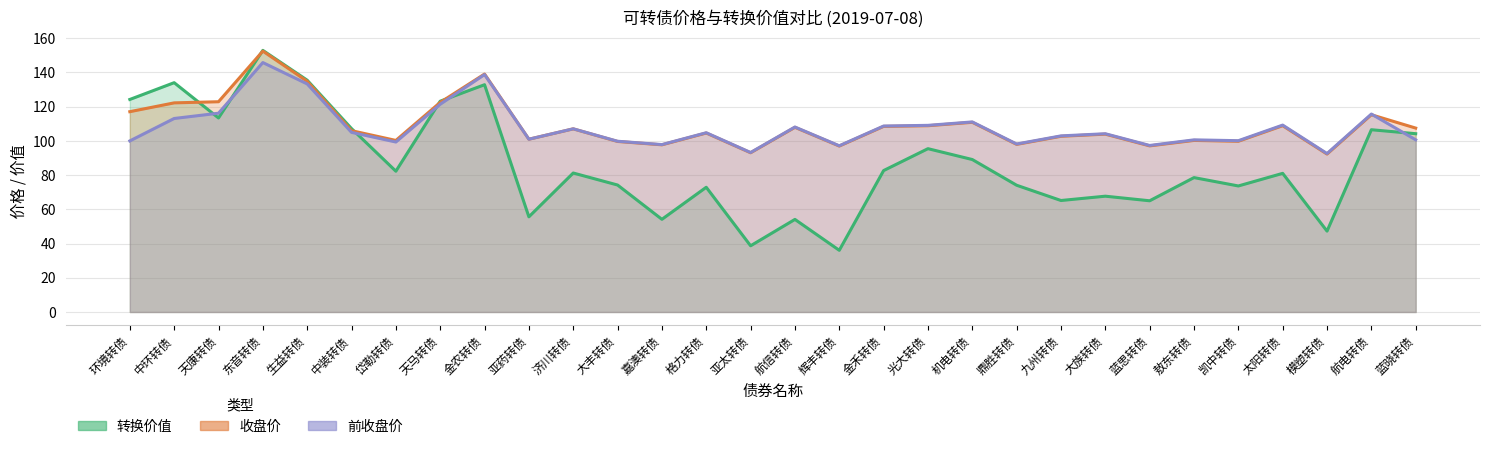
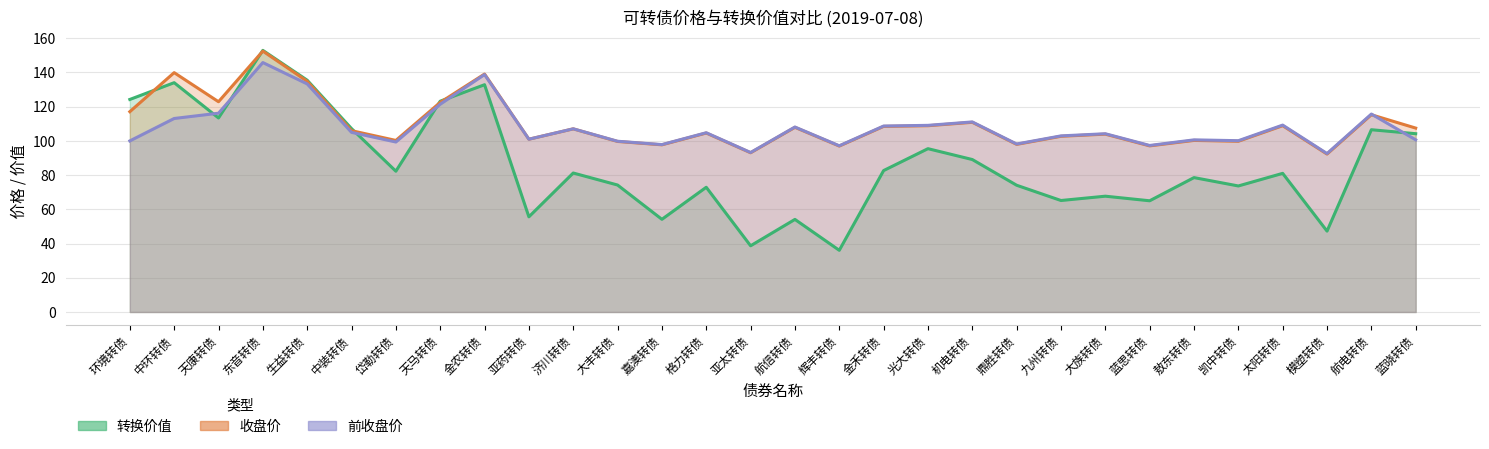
  {
    "转换价值": {
      "环境转债": 124,
      "中环转债": 134,
      "天康转债": 113,
      "岱勒转债": 82,
      "金农转债": 133,
      "亚药转债": 56,
      "济川转债": 81,
      "大丰转债": 74,
      "嘉澳转债": 54,
      "格力转债": 73,
      "亚太转债": 39,
      "航信转债": 54,
      "辉丰转债": 36,
      "金禾转债": 83,
      "光大转债": 95,
      "机电转债": 89,
      "鼎胜转债": 74,
      "九州转债": 65,
      "大族转债": 68,
      "蓝思转债": 65,
      "敖东转债": 79,
      "凯中转债": 74,
      "太阳转债": 81,
      "模塑转债": 47,
      "航电转债": 107,
      "蓝晓转债": 104
    },
    "收盘价": {
      "环境转债": 117,
-     "中环转债": 122,
+     "中环转债": 140,
      "天康转债": 123,
      "蓝晓转债": 108
    },
    "前收盘价": {
      "环境转债": 100,
      "中环转债": 113,
      "天康转债": 116,
      "东音转债": 146,
      "生益转债": 133,
      "蓝晓转债": 101
    }
  }
